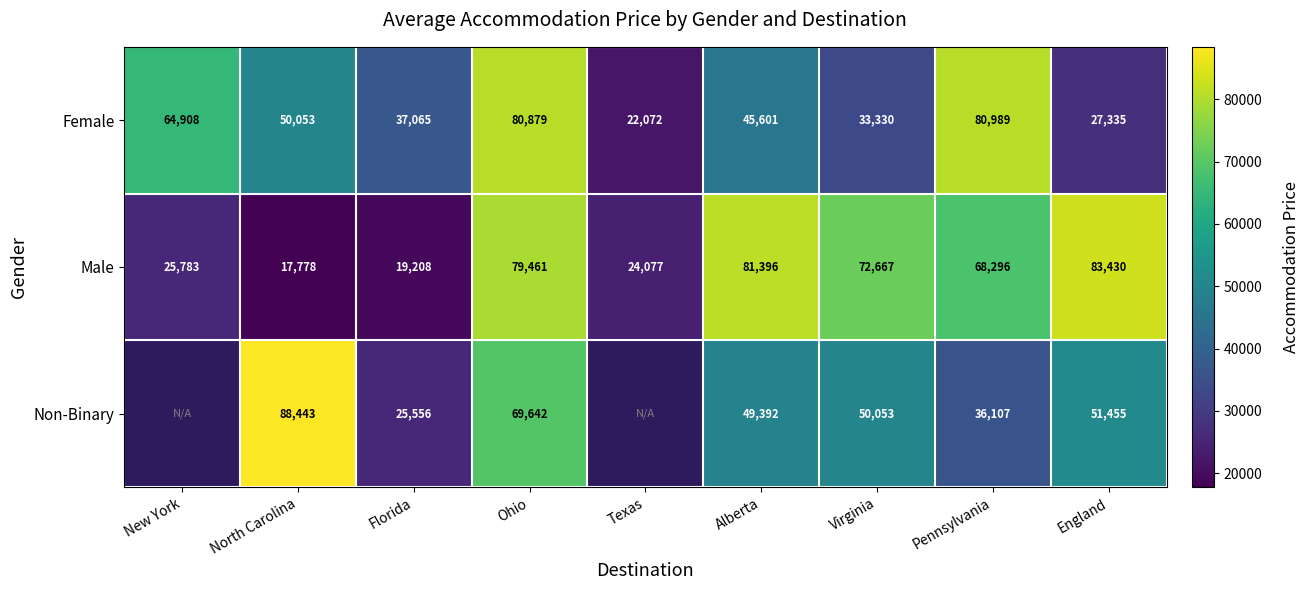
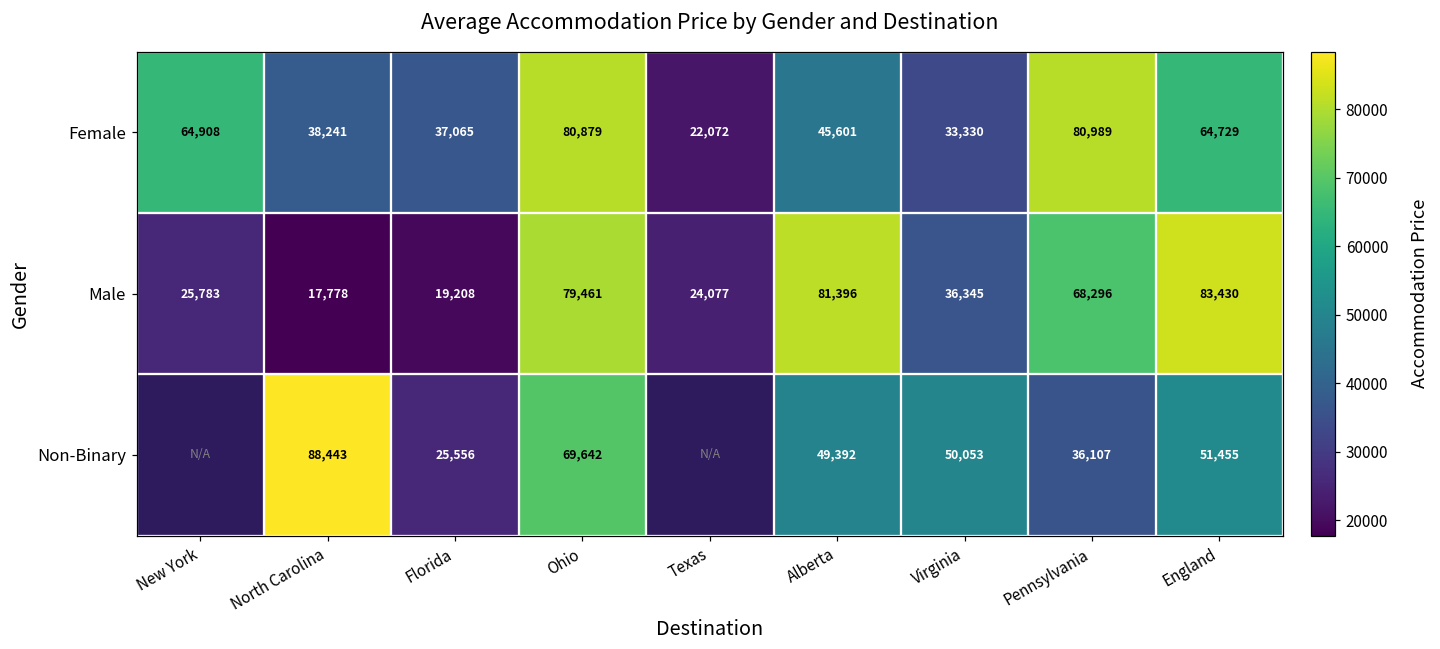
  {
    "Female": {
      "New York": "64,908",
-     "North Carolina": "50,053",
+     "North Carolina": "38,241",
      "Florida": "37,065",
      "Ohio": "80,879",
      "Texas": "22,072",
      "Alberta": "45,601",
      "Virginia": "33,330",
      "Pennsylvania": "80,989",
-     "England": "27,335"
+     "England": "64,729"
    },
    "Male": {
      "New York": "25,783",
      "North Carolina": "17,778",
      "Florida": "19,208",
      "Ohio": "79,461",
      "Texas": "24,077",
      "Alberta": "81,396",
-     "Virginia": "72,667",
+     "Virginia": "36,345",
      "Pennsylvania": "68,296",
      "England": "83,430"
    },
    "Non-Binary": {
      "North Carolina": "88,443",
      "Florida": "25,556",
      "Ohio": "69,642",
      "Alberta": "49,392",
      "Virginia": "50,053",
      "Pennsylvania": "36,107",
      "England": "51,455"
    }
  }
